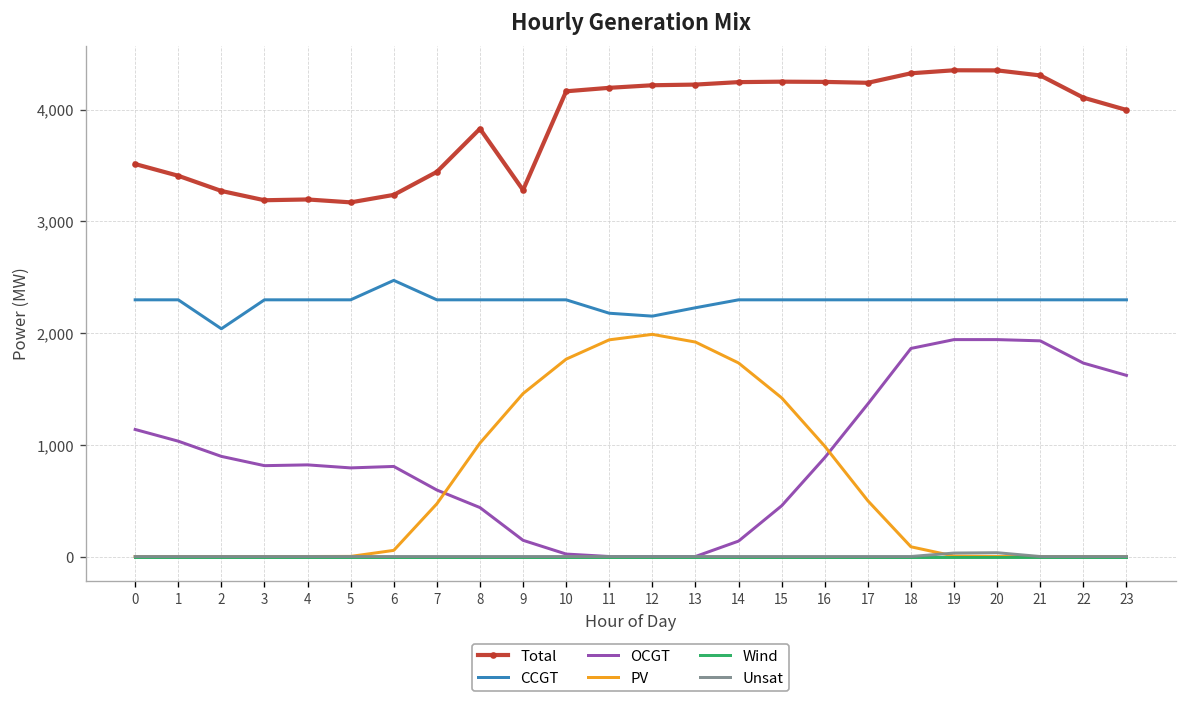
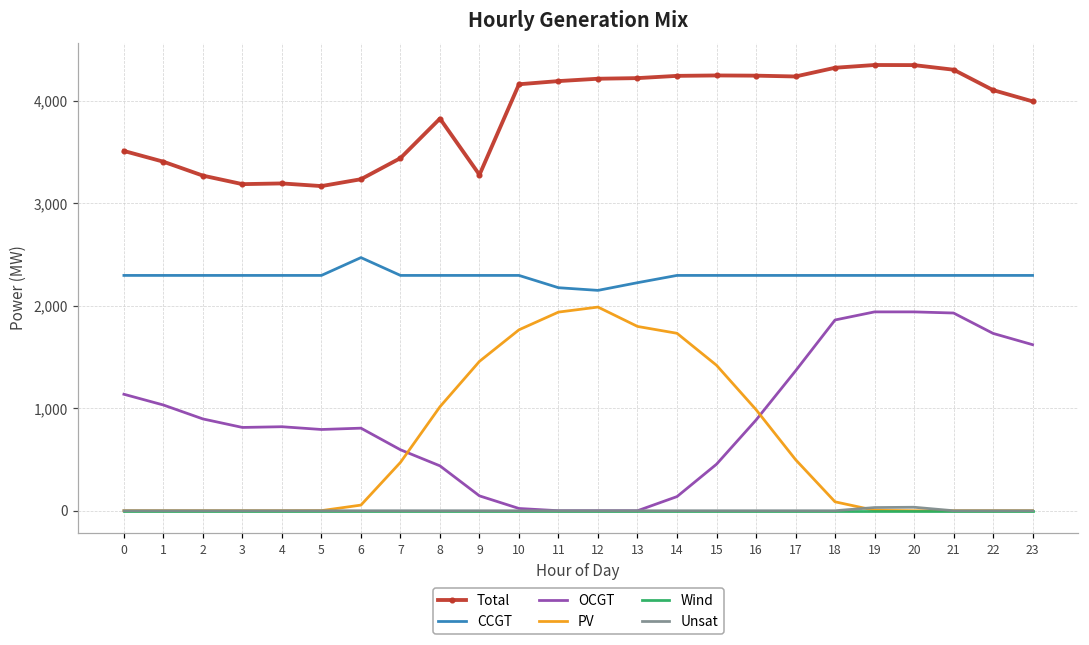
  {
    "Total": {
      "0": "3,500",
      "1": "3,400",
      "2": "3,300",
      "3": "3,200",
      "4": "3,200",
      "5": "3,200",
      "6": "3,200",
      "7": "3,400",
      "8": "3,800",
      "9": "3,300",
      "10": "4,200",
      "11": "4,200",
      "12": "4,200",
      "13": "4,200",
      "14": "4,200",
      "15": "4,200",
      "16": "4,200",
      "17": "4,200",
      "18": "4,300",
      "19": "4,400",
      "20": "4,400",
      "21": "4,300",
      "22": "4,100",
      "23": "4,000"
    },
    "CCGT": {
      "0": "2,300",
      "1": "2,300",
-     "2": "2,000",
+     "2": "2,300",
      "3": "2,300",
      "4": "2,300",
      "5": "2,300",
      "6": "2,500",
      "7": "2,300",
      "8": "2,300",
      "9": "2,300",
      "10": "2,300",
      "11": "2,200",
      "12": "2,200",
      "13": "2,200",
      "14": "2,300",
      "15": "2,300",
      "16": "2,300",
      "17": "2,300",
      "18": "2,300",
      "19": "2,300",
      "20": "2,300",
      "21": "2,300",
      "22": "2,300",
      "23": "2,300"
    },
    "OCGT": {
      "0": "1,100",
      "1": "1,000",
      "2": "900",
      "3": "800",
      "4": "800",
      "5": "800",
      "6": "800",
      "7": "600",
      "8": "400",
      "9": "100",
      "14": "100",
      "15": "500",
      "16": "900",
      "17": "1,400",
      "18": "1,900",
      "19": "1,900",
      "20": "1,900",
      "21": "1,900",
      "22": "1,700",
      "23": "1,600"
    },
    "PV": {
      "6": "100",
      "7": "500",
      "8": "1,000",
      "9": "1,500",
      "10": "1,800",
      "11": "1,900",
      "12": "2,000",
-     "13": "1,900",
+     "13": "1,800",
      "14": "1,700",
      "15": "1,400",
      "16": "1,000",
      "17": "500",
      "18": "100"
    },
    "Unsat": {
      "20": "0"
    }
  }
